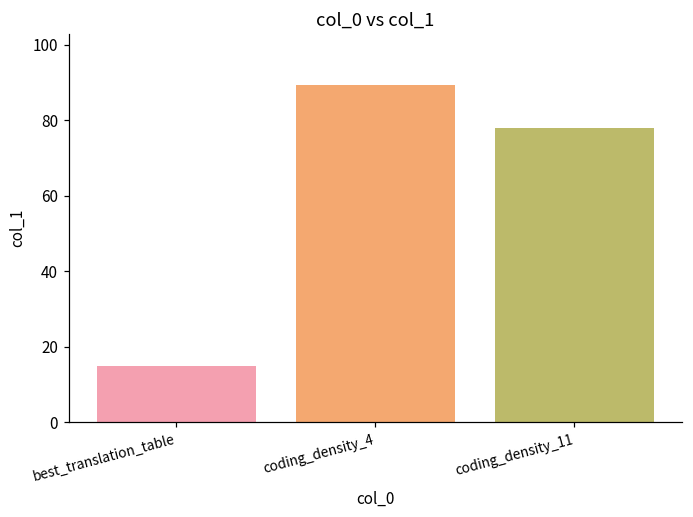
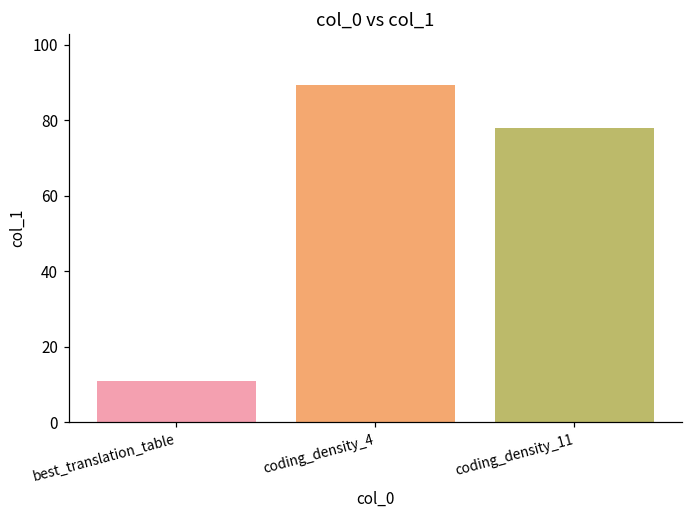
  {
-   "best_translation_table": 15,
+   "best_translation_table": 11,
    "coding_density_4": 89,
    "coding_density_11": 78
  }
